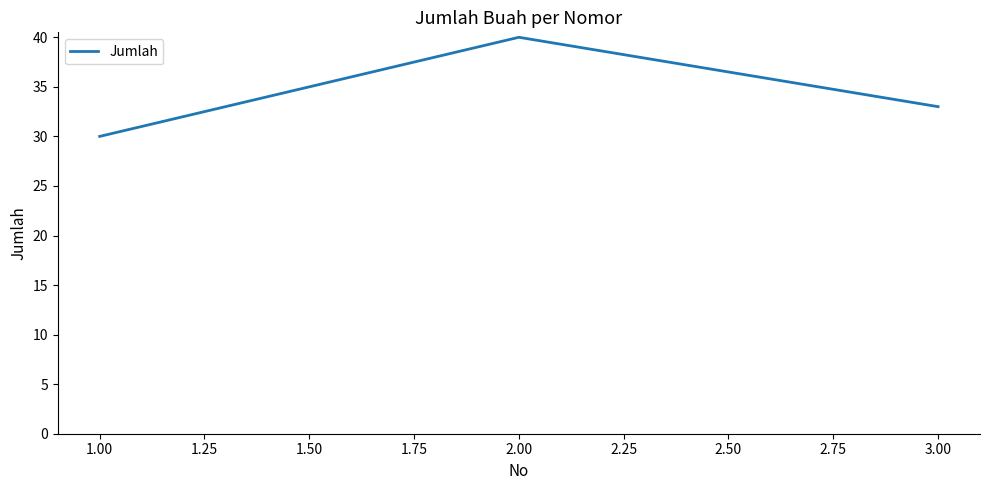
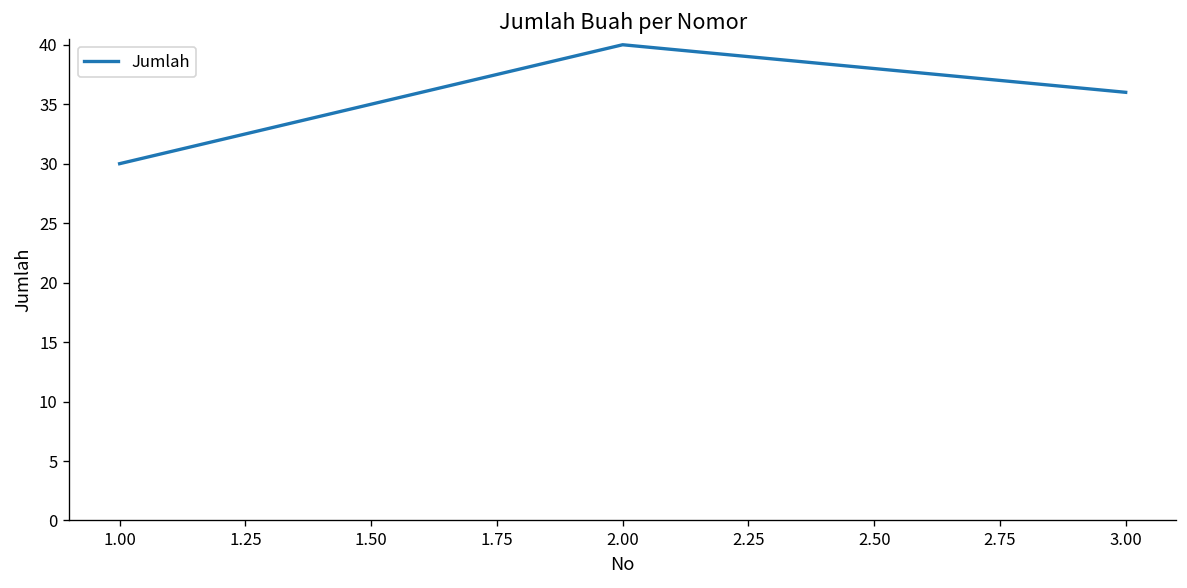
  {
    "1.00": 30,
    "2.00": 40,
-   "3.00": 33
+   "3.00": 36
  }
